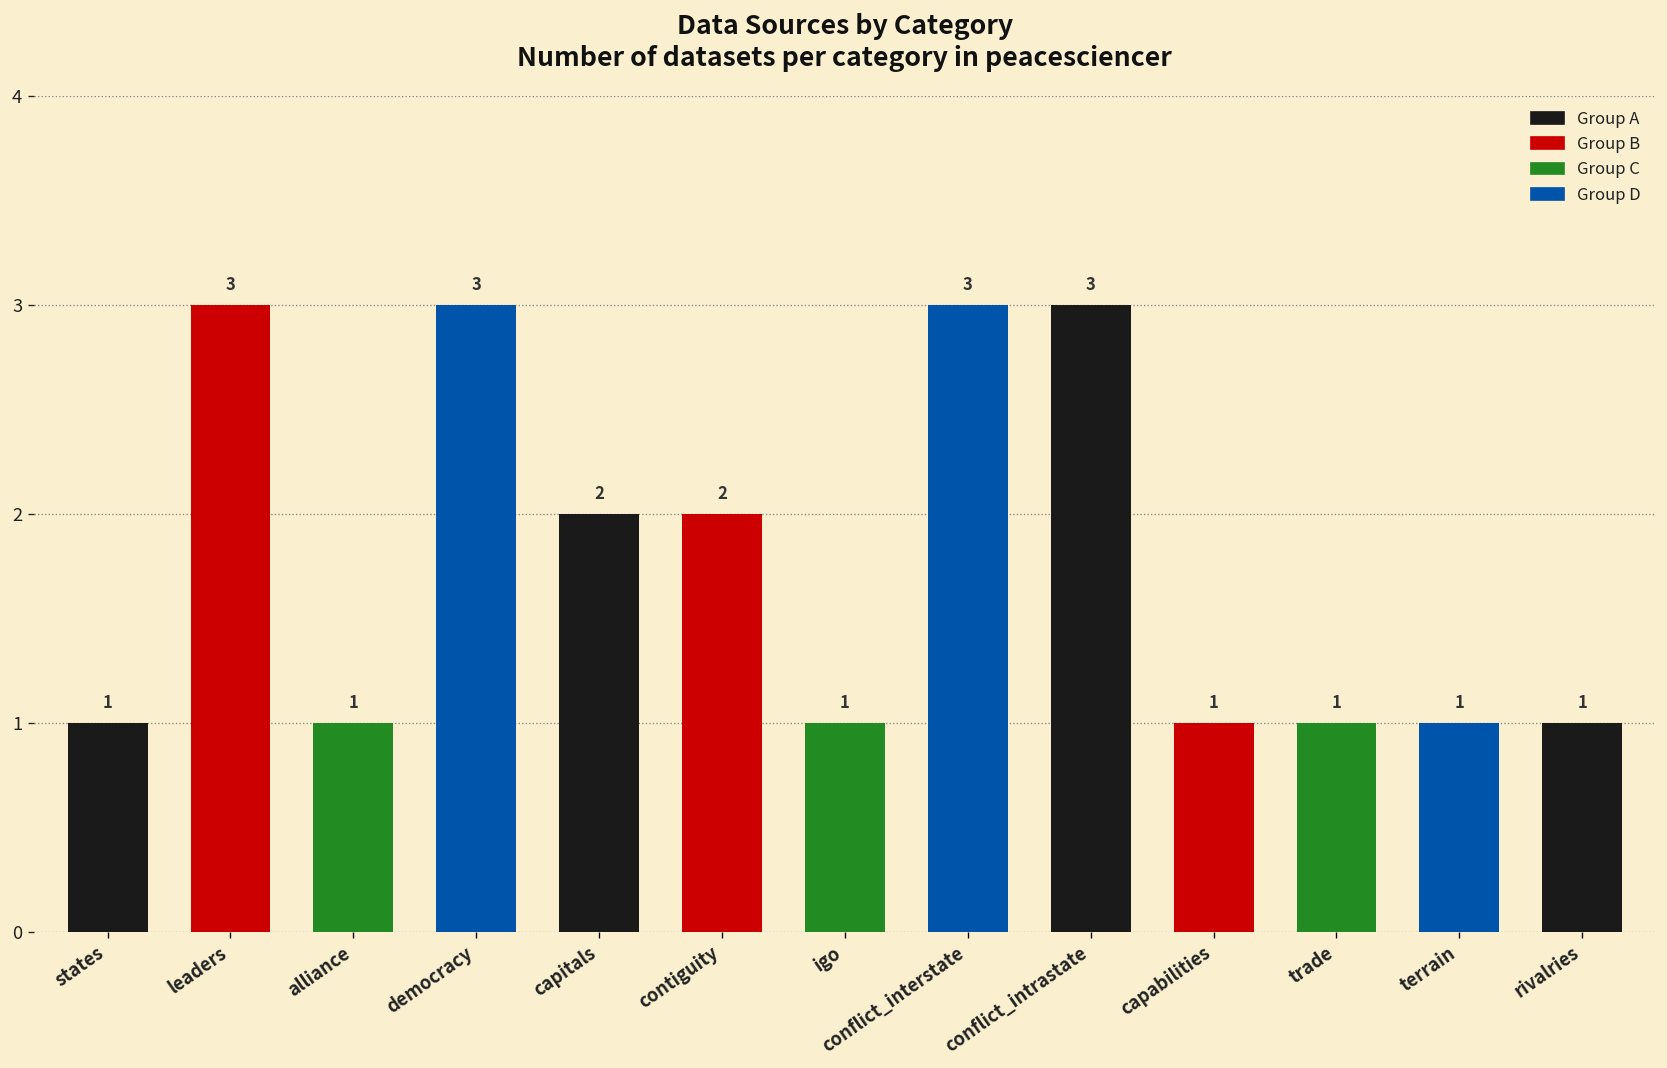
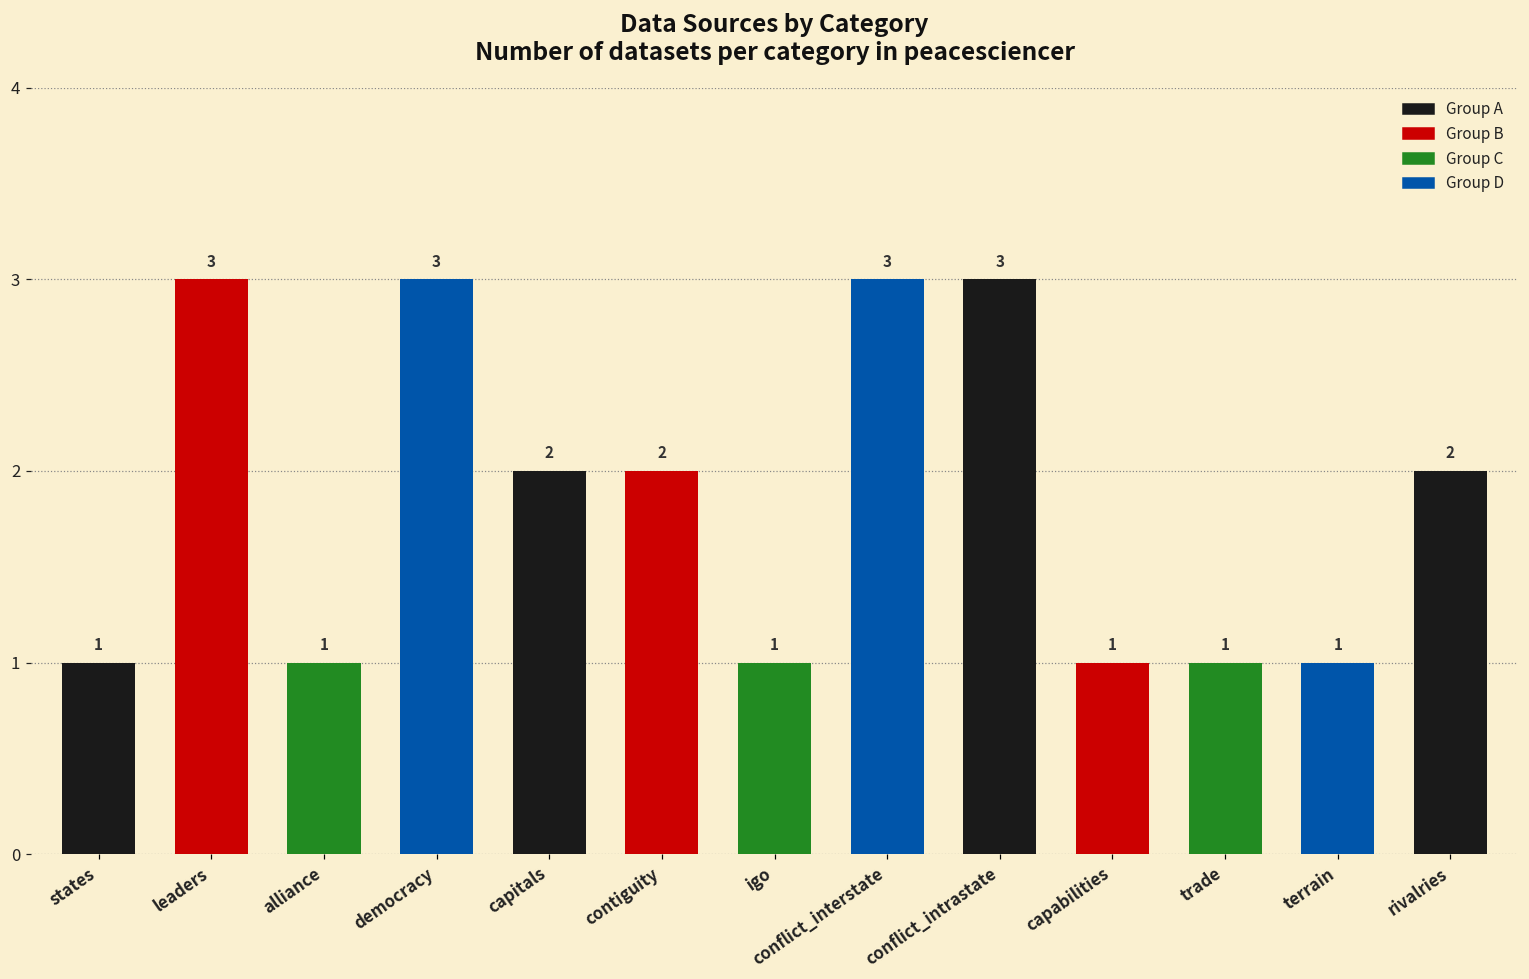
  {
    "states": 1,
    "leaders": 3,
    "alliance": 1,
    "democracy": 3,
    "capitals": 2,
    "contiguity": 2,
    "igo": 1,
    "conflict_interstate": 3,
    "conflict_intrastate": 3,
    "capabilities": 1,
    "trade": 1,
    "terrain": 1,
-   "rivalries": 1
+   "rivalries": 2
  }
